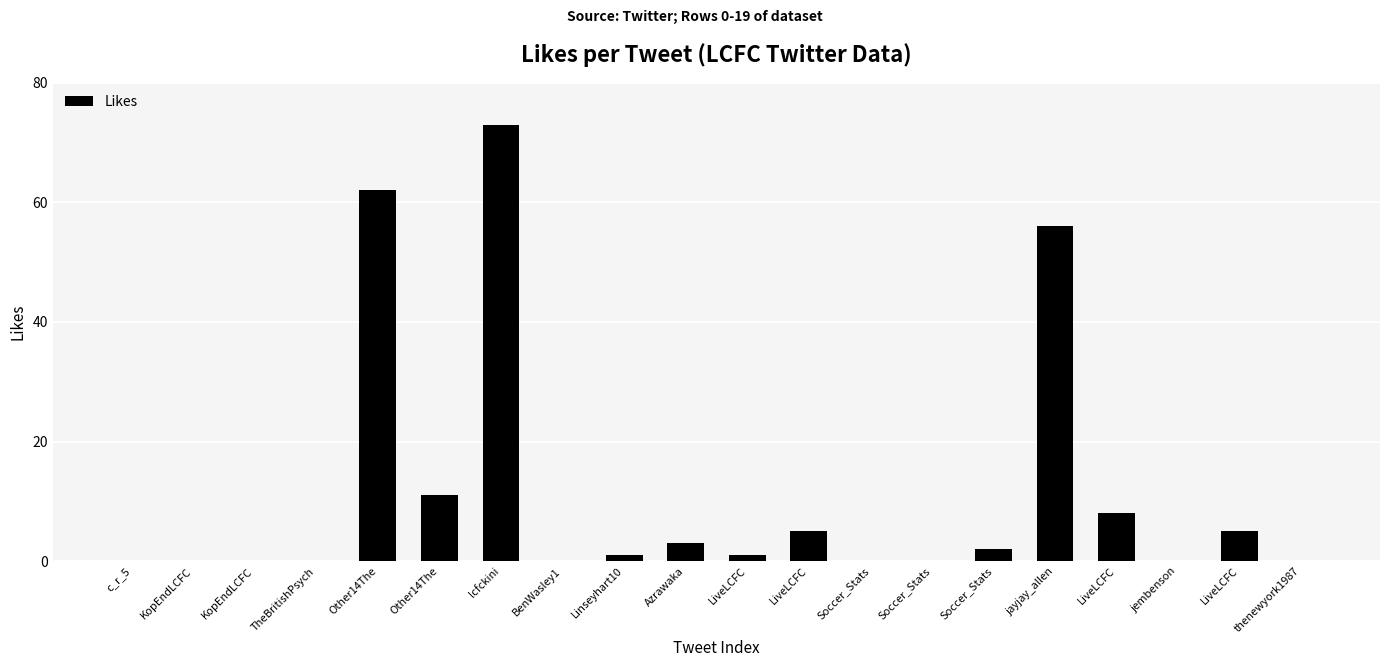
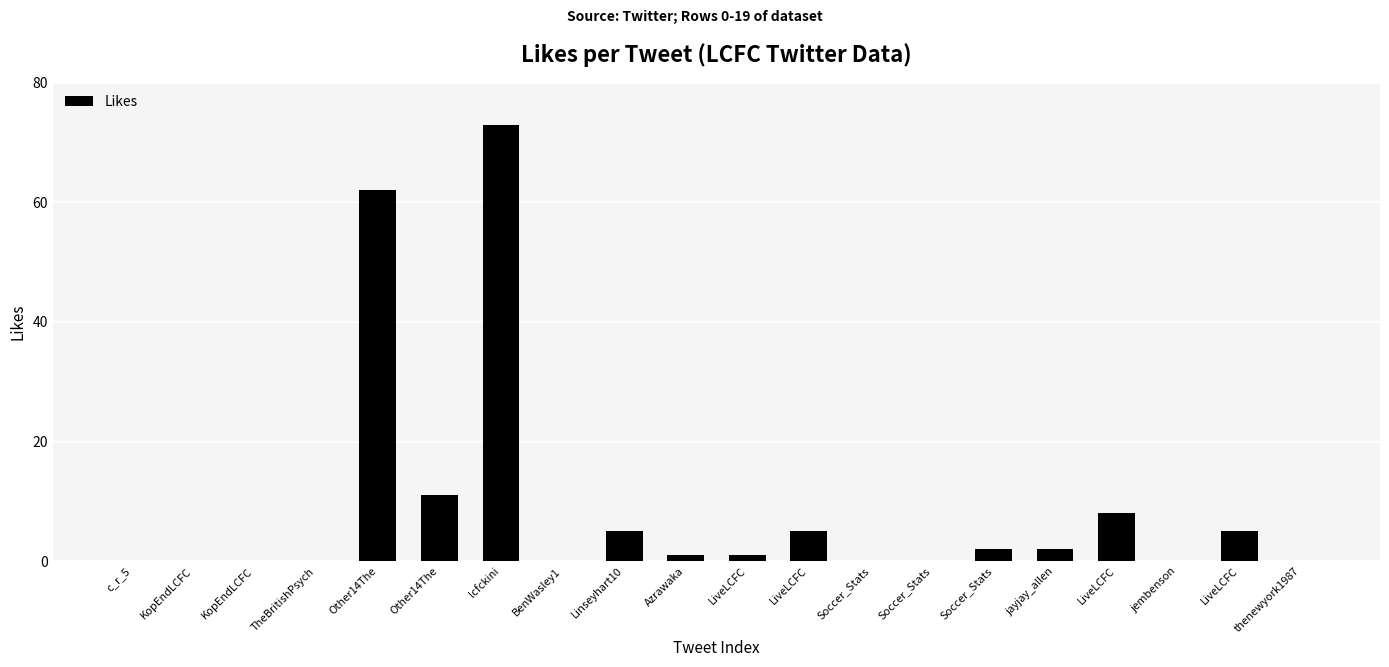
  {
    "c_r_5": 0,
    "TheBritishPsych": 0,
    "lcfckini": 73,
    "BenWasley1": 0,
-   "Linseyhart10": 1,
-   "Azrawaka": 3,
-   "jayjay_allen": 56,
+   "Linseyhart10": 5,
+   "Azrawaka": 1,
+   "jayjay_allen": 2,
    "jembenson": 0,
    "thenewyork1987": 0
  }
